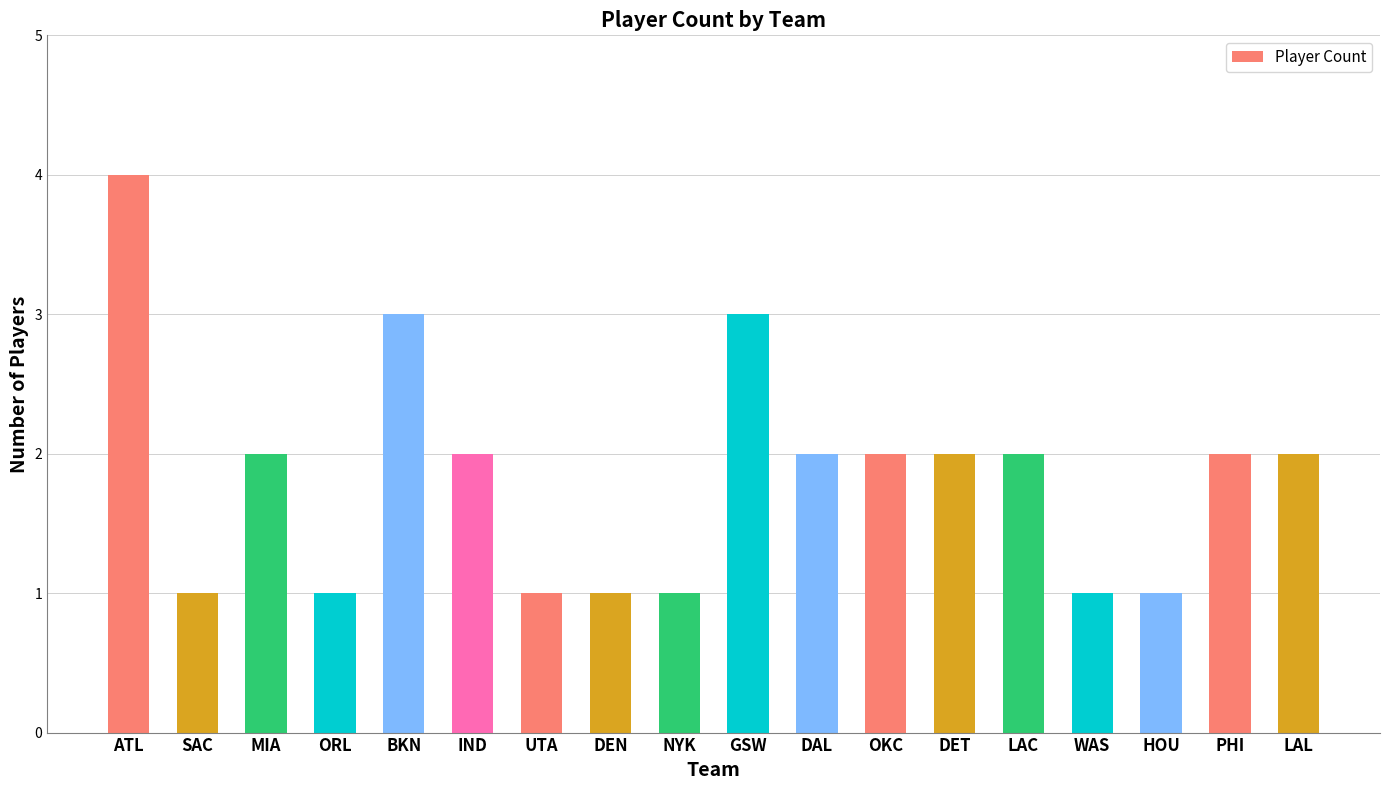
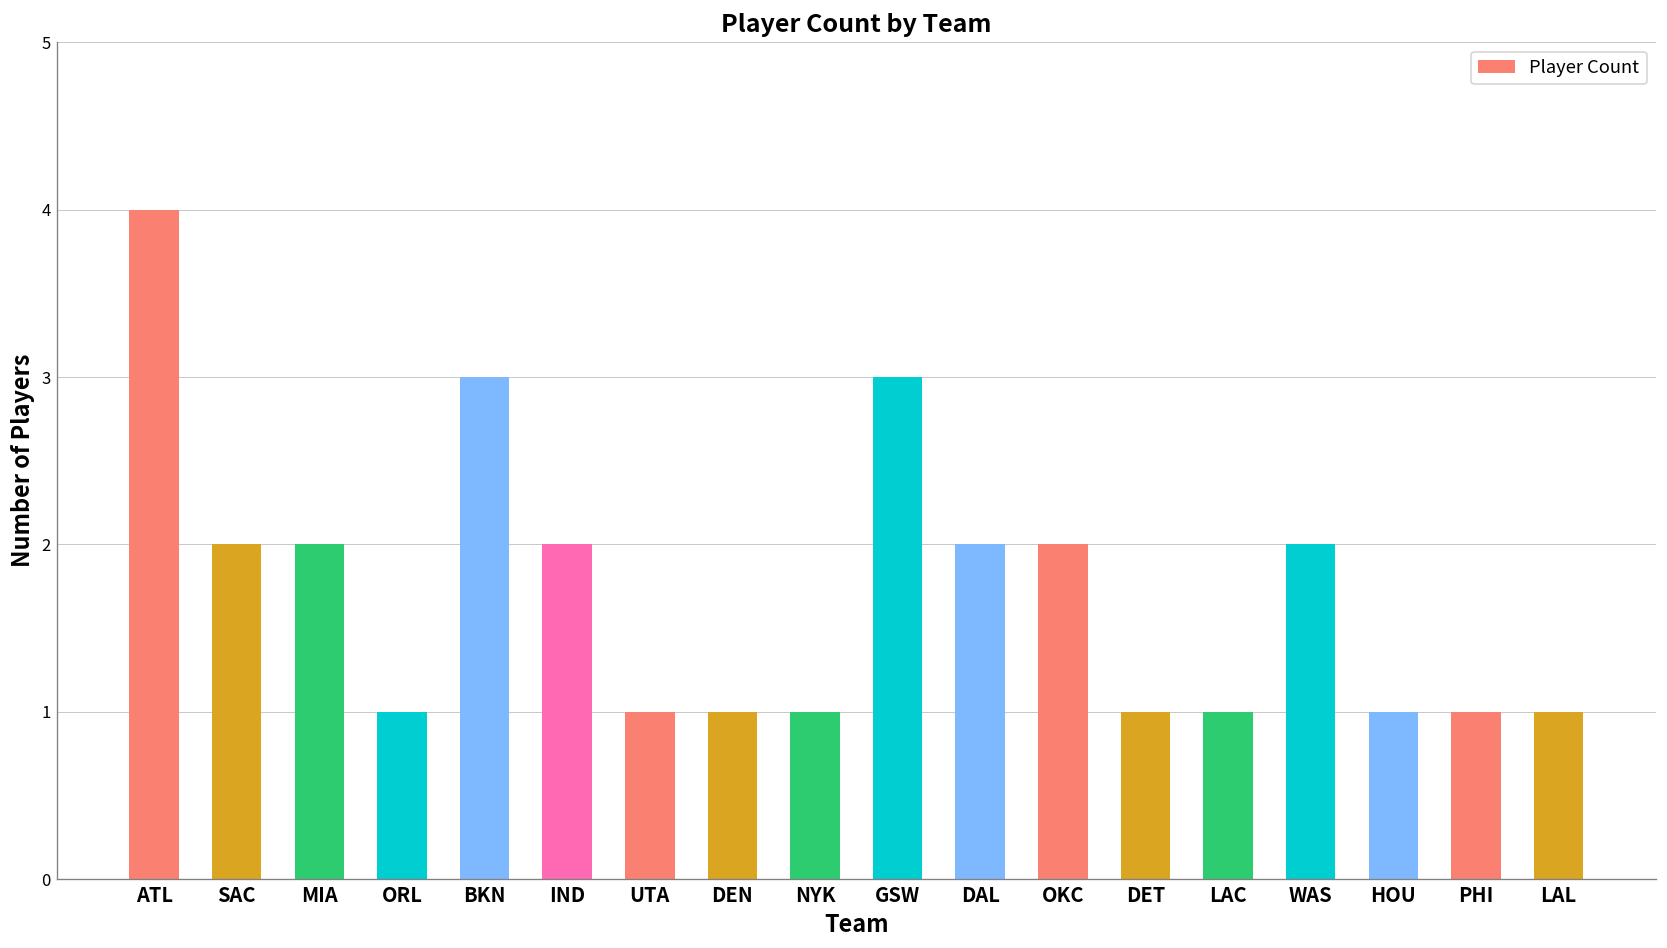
  {
    "ATL": 4,
-   "SAC": 1,
+   "SAC": 2,
    "MIA": 2,
    "ORL": 1,
    "BKN": 3,
    "IND": 2,
    "UTA": 1,
    "DEN": 1,
    "NYK": 1,
    "GSW": 3,
    "DAL": 2,
    "OKC": 2,
-   "DET": 2,
-   "LAC": 2,
-   "WAS": 1,
+   "DET": 1,
+   "LAC": 1,
+   "WAS": 2,
    "HOU": 1,
-   "PHI": 2,
-   "LAL": 2
+   "PHI": 1,
+   "LAL": 1
  }
